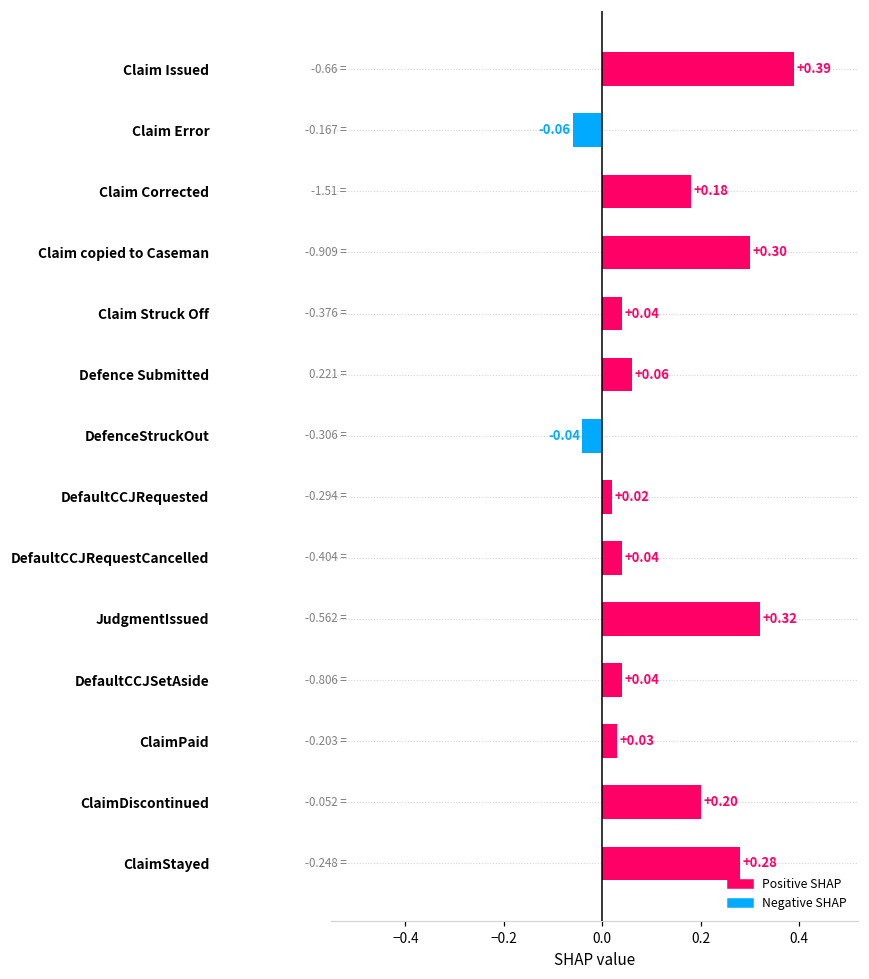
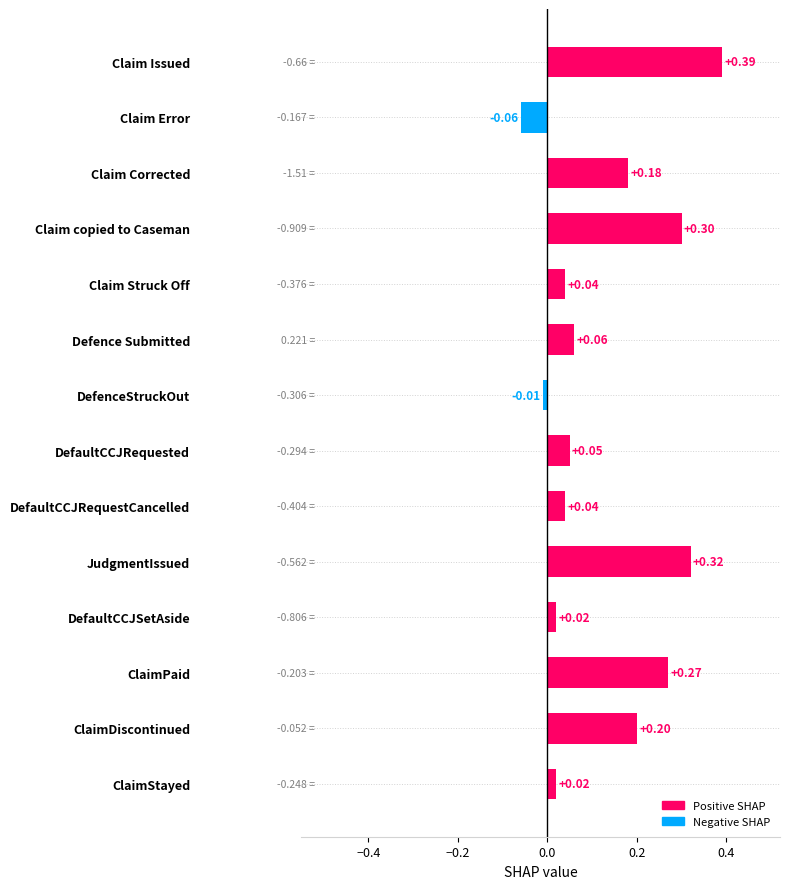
  {
    "Claim Issued": "+0.39",
    "Claim Error": "-0.06",
    "Claim Corrected": "+0.18",
    "Claim copied to Caseman": "+0.30",
    "Claim Struck Off": "+0.04",
    "Defence Submitted": "+0.06",
-   "DefenceStruckOut": "-0.04",
-   "DefaultCCJRequested": "+0.02",
+   "DefenceStruckOut": "-0.01",
+   "DefaultCCJRequested": "+0.05",
    "DefaultCCJRequestCancelled": "+0.04",
    "JudgmentIssued": "+0.32",
-   "DefaultCCJSetAside": "+0.04",
-   "ClaimPaid": "+0.03",
+   "DefaultCCJSetAside": "+0.02",
+   "ClaimPaid": "+0.27",
    "ClaimDiscontinued": "+0.20",
-   "ClaimStayed": "+0.28"
+   "ClaimStayed": "+0.02"
  }
